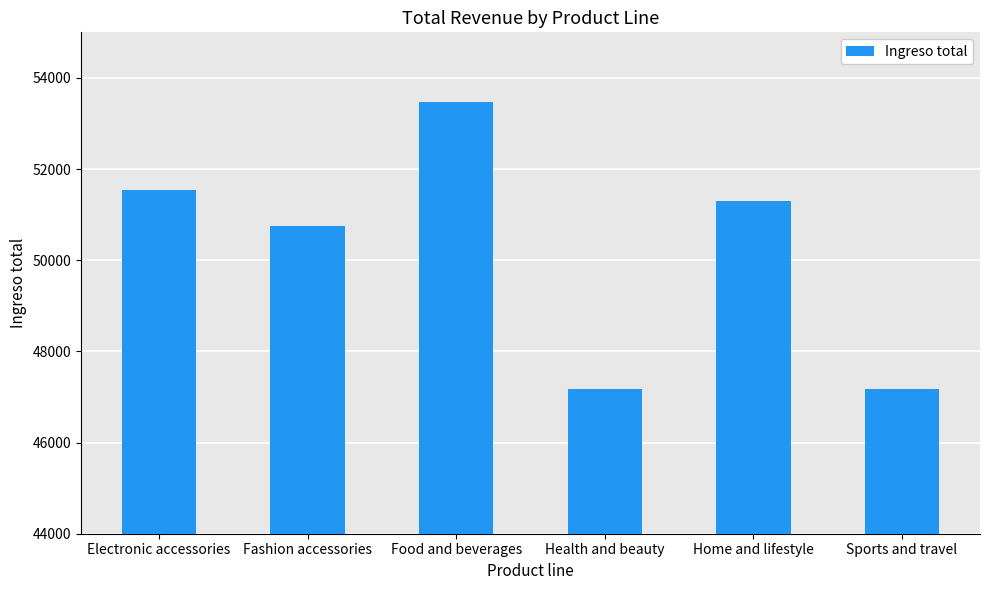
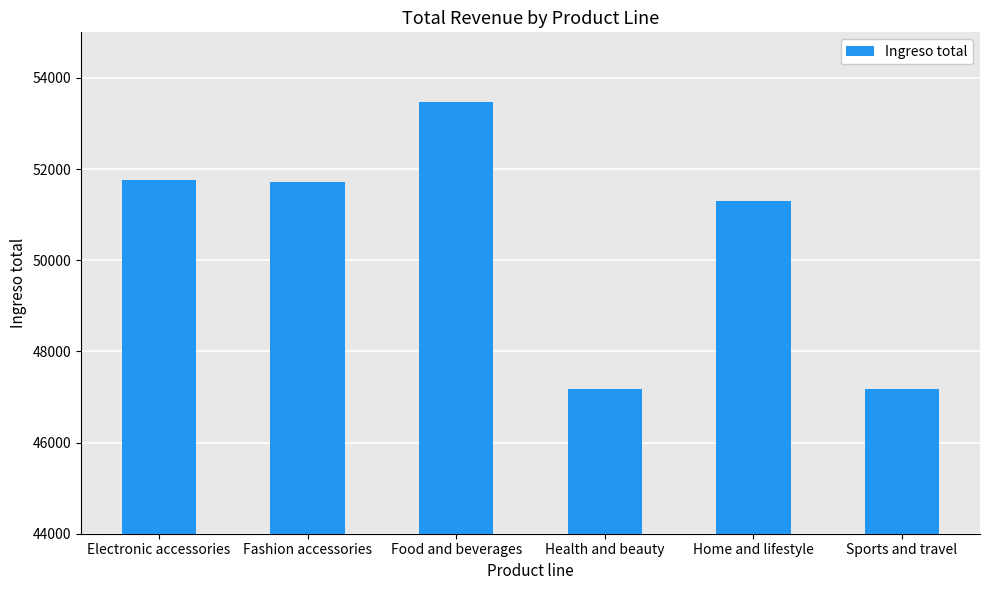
  {
-   "Electronic accessories": 51500,
-   "Fashion accessories": 50800,
+   "Electronic accessories": 51800,
+   "Fashion accessories": 51700,
    "Food and beverages": 53500,
    "Health and beauty": 47200,
    "Home and lifestyle": 51300,
    "Sports and travel": 47200
  }
